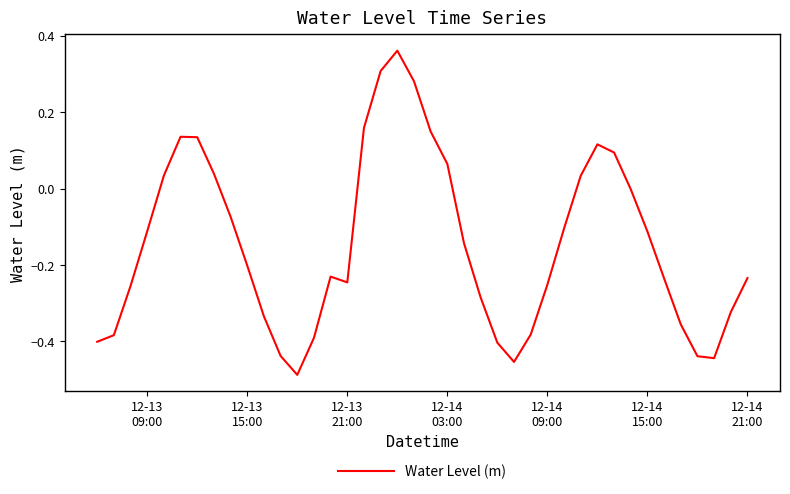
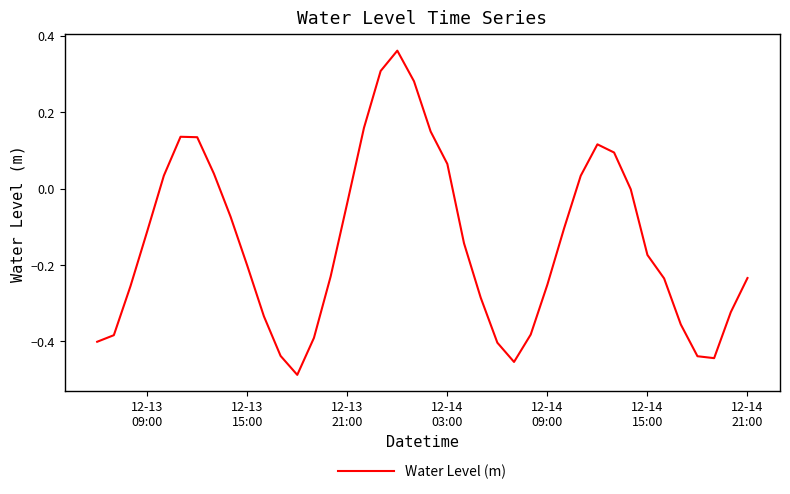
  {
    "12-13 09:00": -0.11,
    "12-13 15:00": -0.20,
-   "12-13 21:00": -0.25,
+   "12-13 21:00": -0.04,
    "12-14 03:00": 0.06,
    "12-14 09:00": -0.25,
-   "12-14 15:00": -0.11,
+   "12-14 15:00": -0.17,
    "12-14 21:00": -0.23
  }
